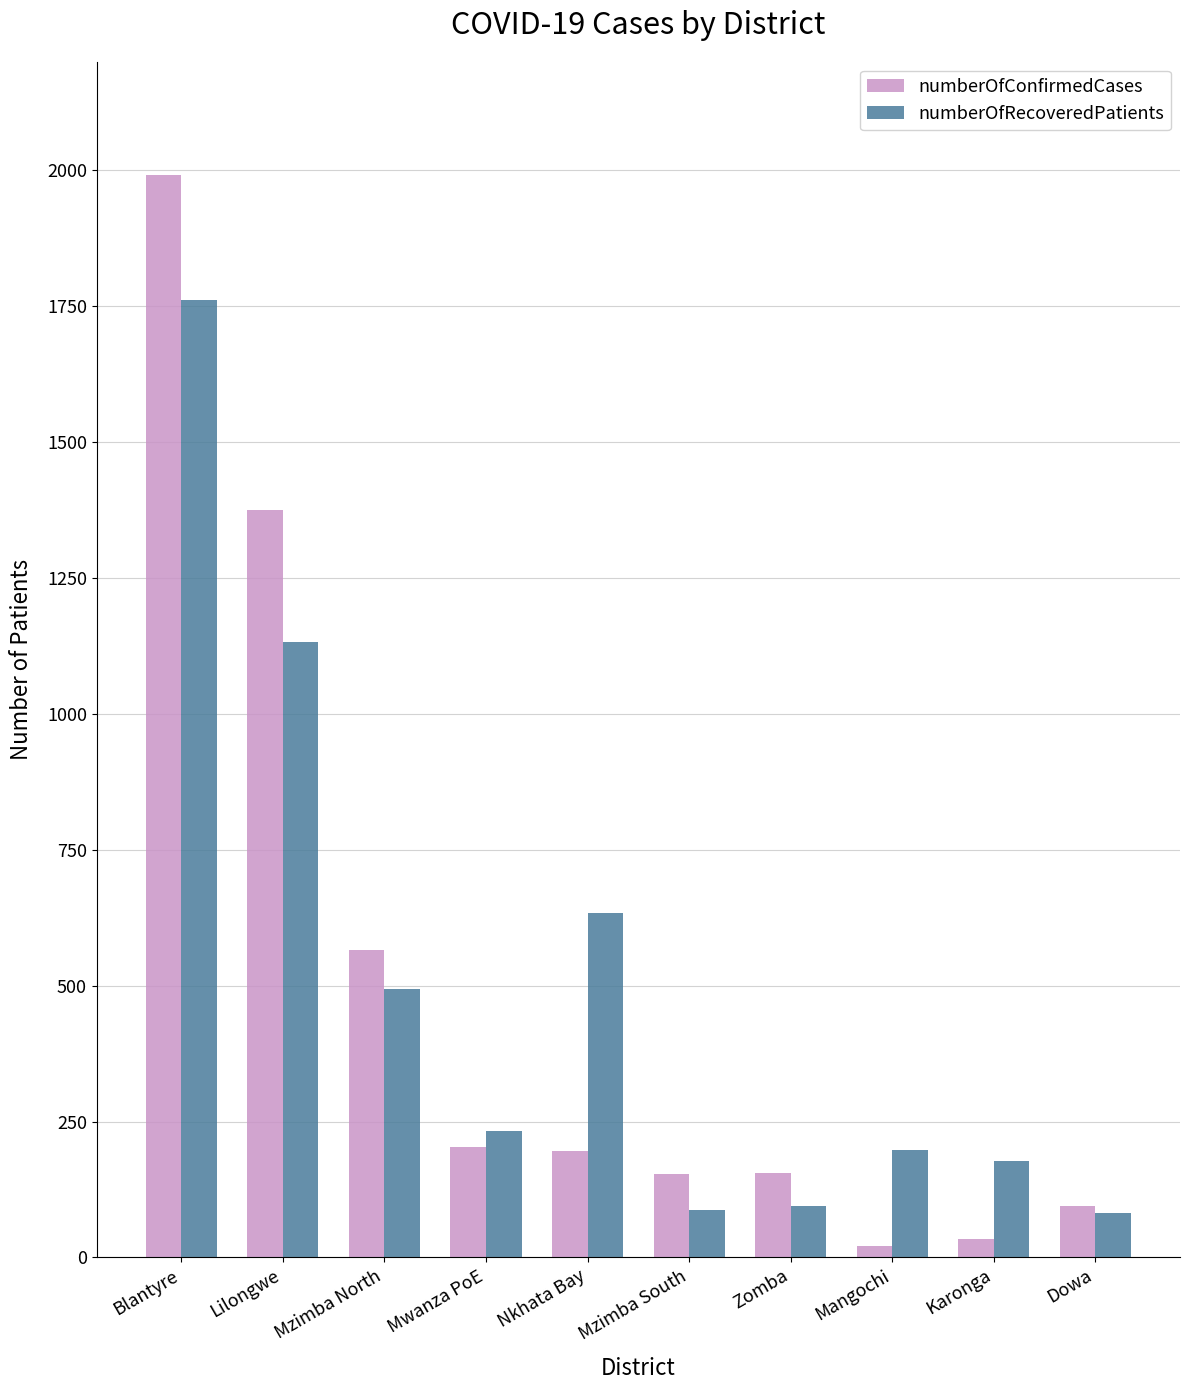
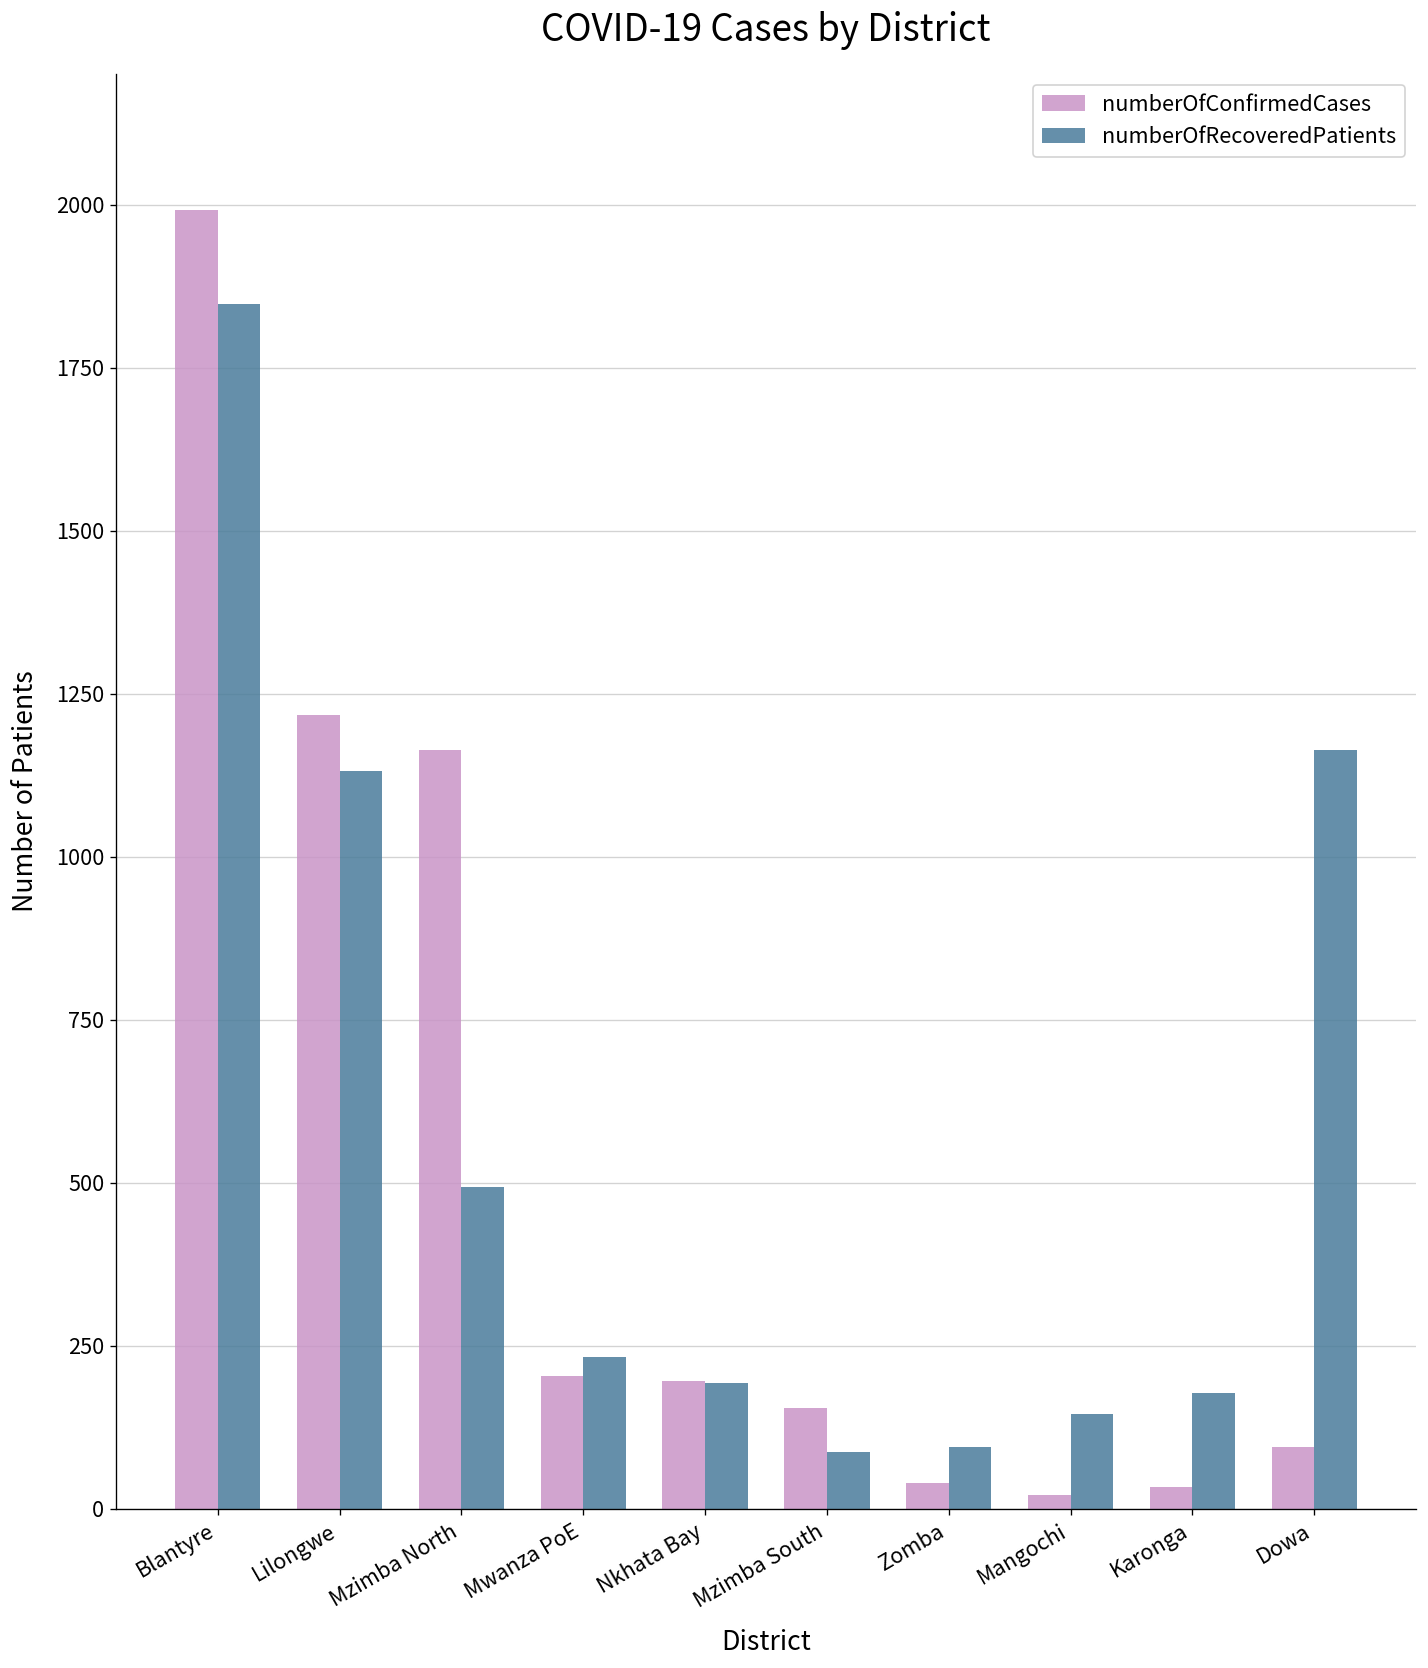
  {
    "numberOfConfirmedCases": {
      "Blantyre": 1990,
-     "Lilongwe": 1380,
-     "Mzimba North": 570,
+     "Lilongwe": 1220,
+     "Mzimba North": 1160,
      "Mwanza PoE": 200,
      "Nkhata Bay": 200,
      "Mzimba South": 150,
-     "Zomba": 160,
+     "Zomba": 40,
      "Mangochi": 20,
      "Karonga": 30,
      "Dowa": 100
    },
    "numberOfRecoveredPatients": {
-     "Blantyre": 1760,
+     "Blantyre": 1850,
      "Lilongwe": 1130,
      "Mzimba North": 490,
      "Mwanza PoE": 230,
-     "Nkhata Bay": 630,
+     "Nkhata Bay": 190,
      "Mzimba South": 90,
      "Zomba": 100,
-     "Mangochi": 200,
+     "Mangochi": 150,
      "Karonga": 180,
-     "Dowa": 80
+     "Dowa": 1160
    }
  }
